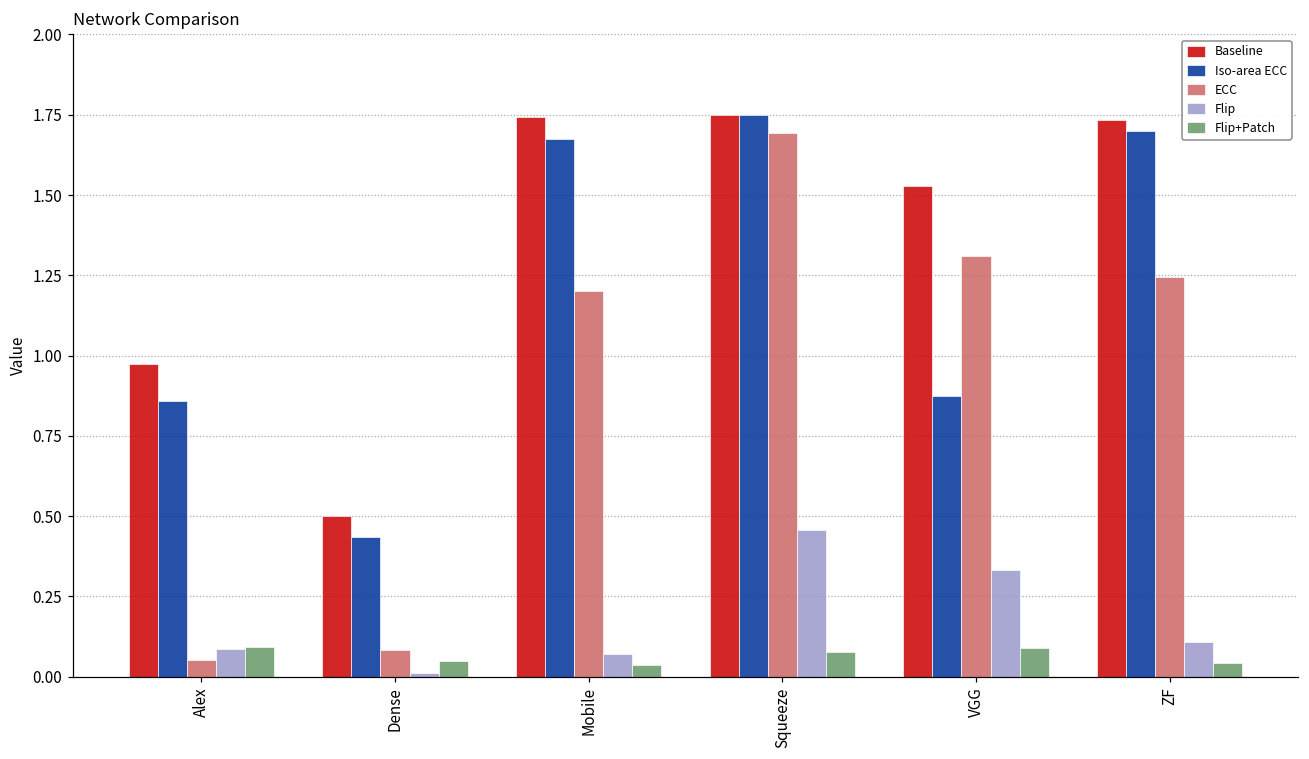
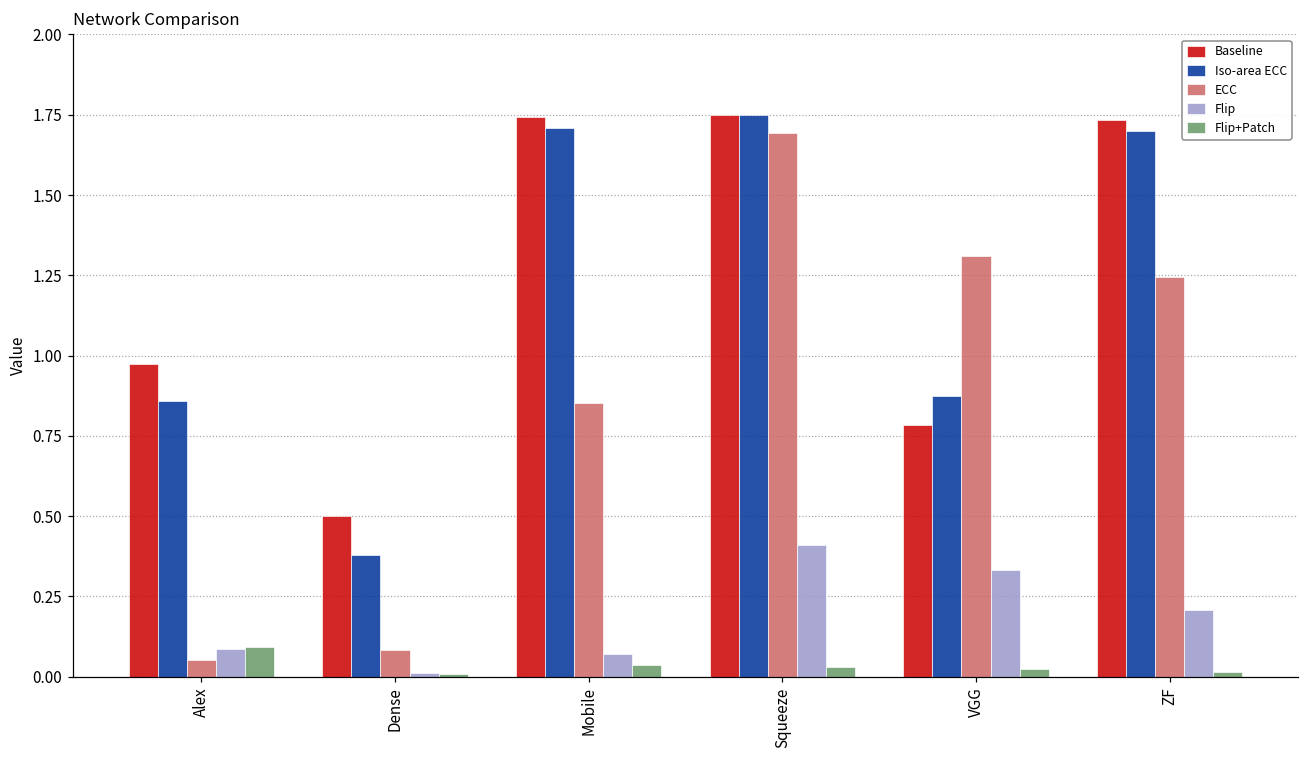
  {
    "Baseline": {
      "Alex": 0.97,
      "Dense": 0.50,
      "Mobile": 1.74,
      "Squeeze": 1.75,
-     "VGG": 1.53,
+     "VGG": 0.78,
      "ZF": 1.73
    },
    "Iso-area ECC": {
      "Alex": 0.86,
-     "Dense": 0.43,
-     "Mobile": 1.68,
+     "Dense": 0.38,
+     "Mobile": 1.71,
      "Squeeze": 1.75,
      "VGG": 0.87,
      "ZF": 1.70
    },
    "ECC": {
      "Alex": 0.05,
      "Dense": 0.08,
-     "Mobile": 1.20,
+     "Mobile": 0.85,
      "Squeeze": 1.69,
      "VGG": 1.31,
      "ZF": 1.24
    },
    "Flip": {
      "Alex": 0.09,
      "Dense": 0.01,
      "Mobile": 0.07,
-     "Squeeze": 0.46,
+     "Squeeze": 0.41,
      "VGG": 0.33,
-     "ZF": 0.11
+     "ZF": 0.21
    },
    "Flip+Patch": {
      "Alex": 0.09,
-     "Dense": 0.05,
+     "Dense": 0.01,
      "Mobile": 0.03,
-     "Squeeze": 0.08,
-     "VGG": 0.09,
-     "ZF": 0.04
+     "Squeeze": 0.03,
+     "VGG": 0.02,
+     "ZF": 0.01
    }
  }
